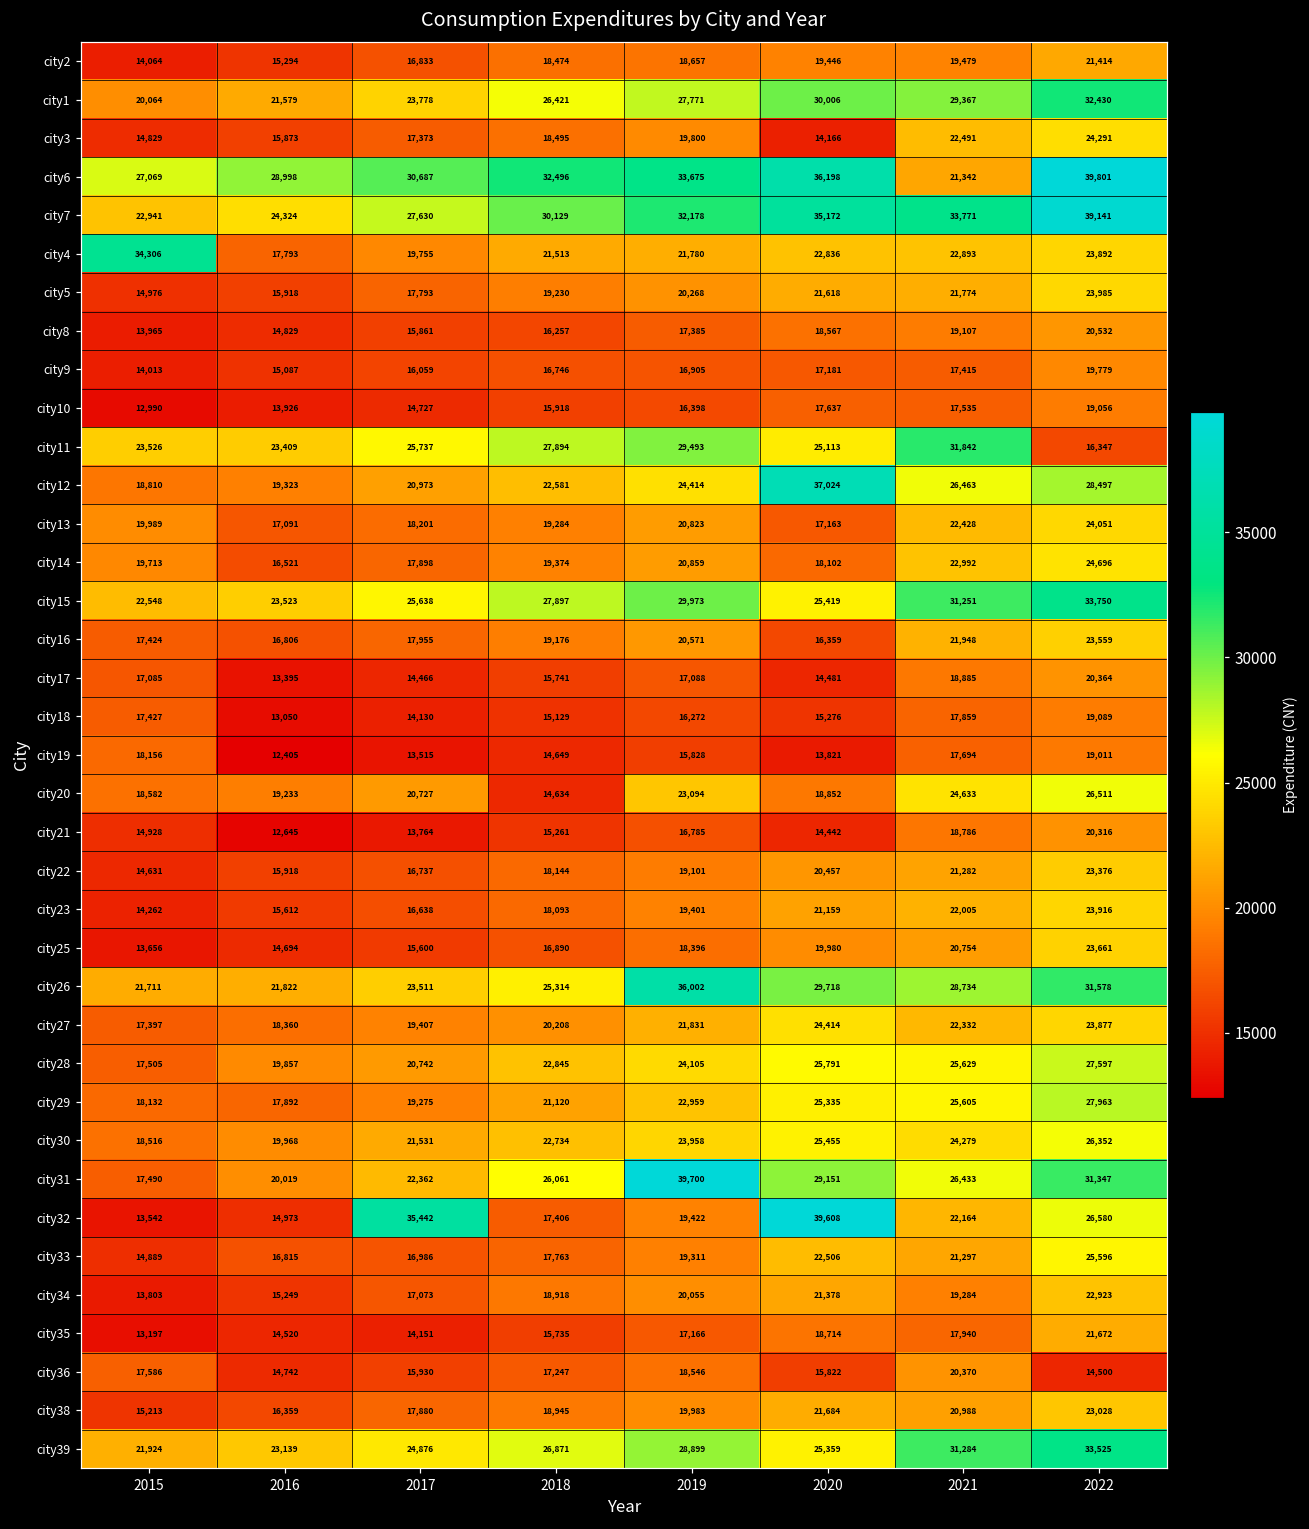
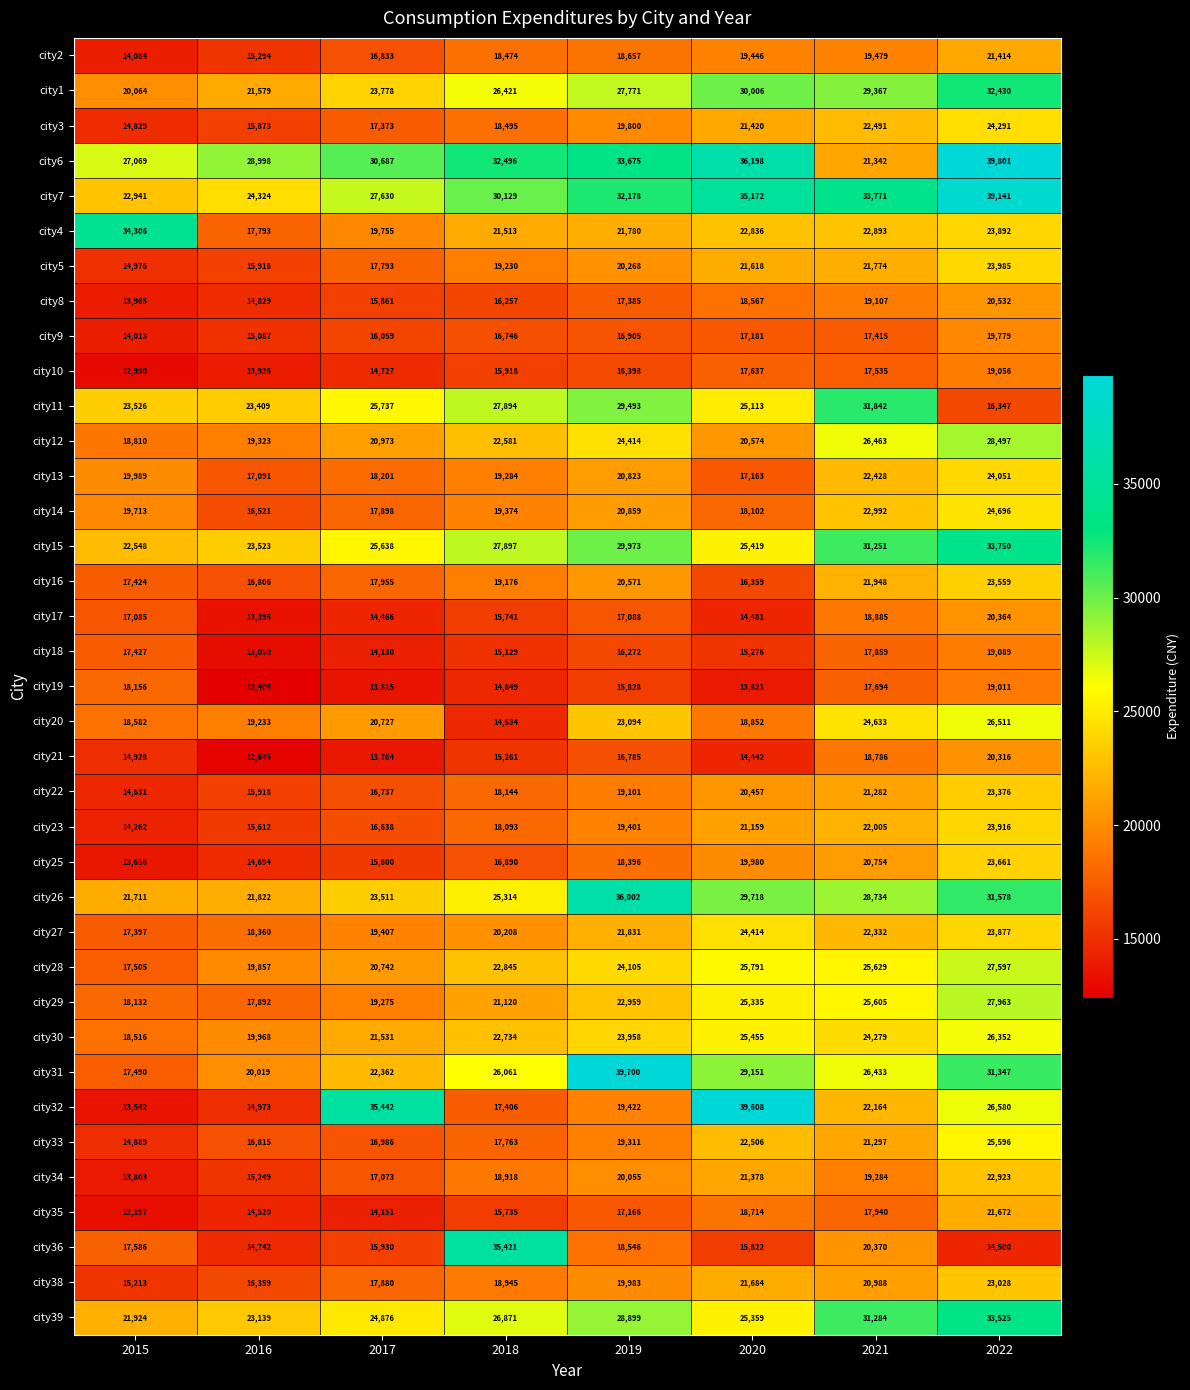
  {
    "city3": {
      "2015": "14,829",
      "2016": "15,873",
      "2017": "17,373",
      "2018": "18,495",
      "2019": "19,800",
-     "2020": "14,166",
+     "2020": "21,420",
      "2021": "22,491",
      "2022": "24,291"
    },
    "city12": {
      "2015": "18,810",
      "2016": "19,323",
      "2017": "20,973",
      "2018": "22,581",
      "2019": "24,414",
-     "2020": "37,024",
+     "2020": "20,574",
      "2021": "26,463",
      "2022": "28,497"
    },
    "city36": {
      "2015": "17,586",
      "2016": "14,742",
      "2017": "15,930",
-     "2018": "17,247",
+     "2018": "35,421",
      "2019": "18,546",
      "2020": "15,822",
      "2021": "20,370",
      "2022": "14,500"
    }
  }
